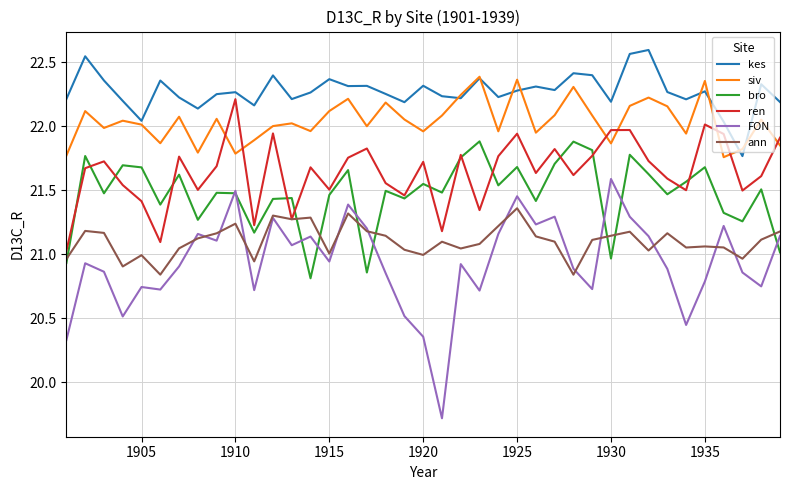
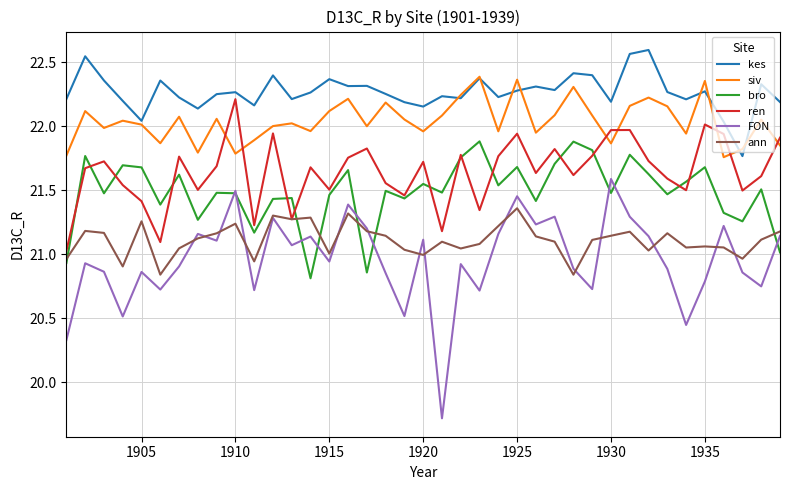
  {
    "kes": {
      "1905": 22.04,
      "1910": 22.27,
      "1915": 22.37,
-     "1920": 22.32,
+     "1920": 22.15,
      "1925": 22.28,
      "1930": 22.19,
      "1935": 22.27
    },
    "siv": {
      "1905": 22.01,
      "1910": 21.79,
      "1915": 22.12,
      "1920": 21.96,
      "1925": 22.36,
      "1930": 21.87,
      "1935": 22.35
    },
    "bro": {
      "1905": 21.68,
      "1915": 21.46,
      "1920": 21.55,
      "1925": 21.68,
-     "1930": 20.97,
+     "1930": 21.48,
      "1935": 21.68
    },
    "ren": {
      "1905": 21.41,
      "1910": 22.21,
      "1915": 21.50,
      "1920": 21.72,
      "1925": 21.94,
      "1930": 21.97,
      "1935": 22.01
    },
    "FON": {
-     "1905": 20.74,
+     "1905": 20.86,
      "1915": 20.94,
-     "1920": 20.35,
+     "1920": 21.11,
      "1925": 21.45,
      "1930": 21.59,
      "1935": 20.79
    },
    "ann": {
-     "1905": 20.99,
+     "1905": 21.26,
      "1910": 21.24,
      "1915": 21.00,
      "1920": 20.99,
      "1925": 21.36,
      "1930": 21.14,
      "1935": 21.06
    }
  }
